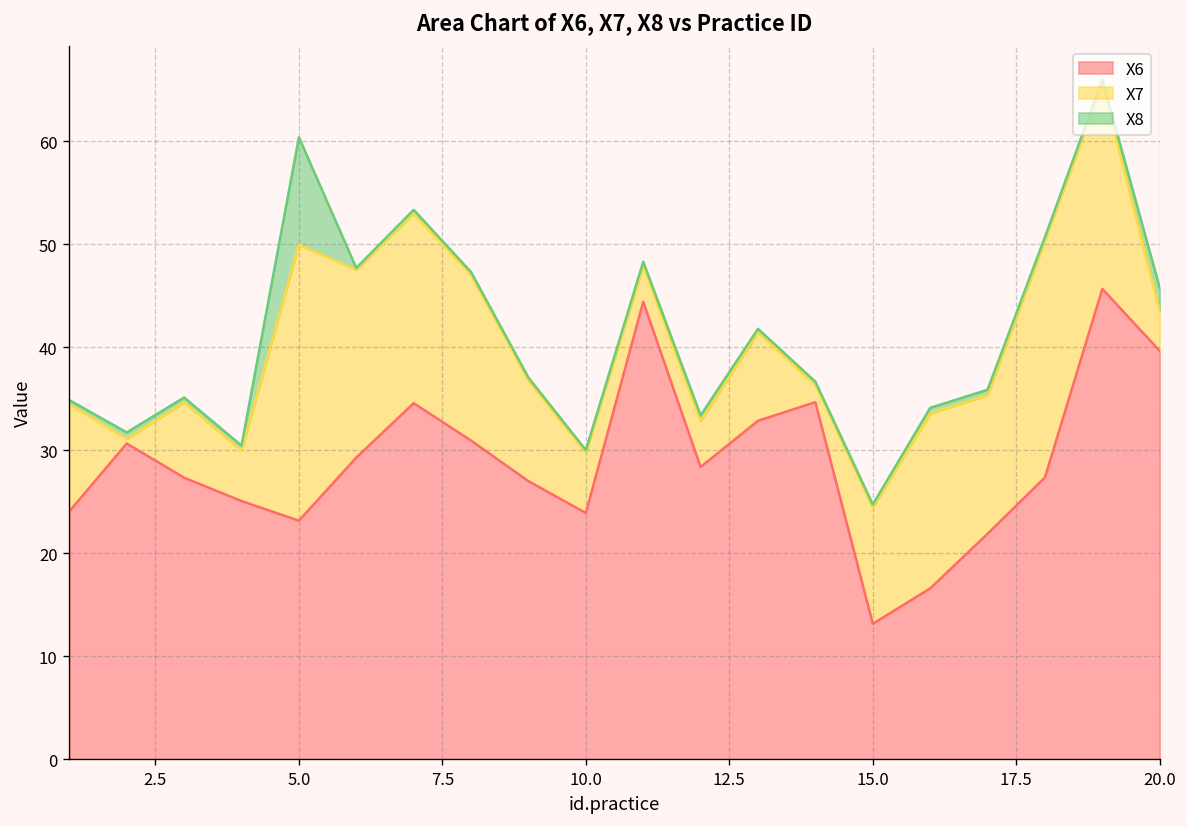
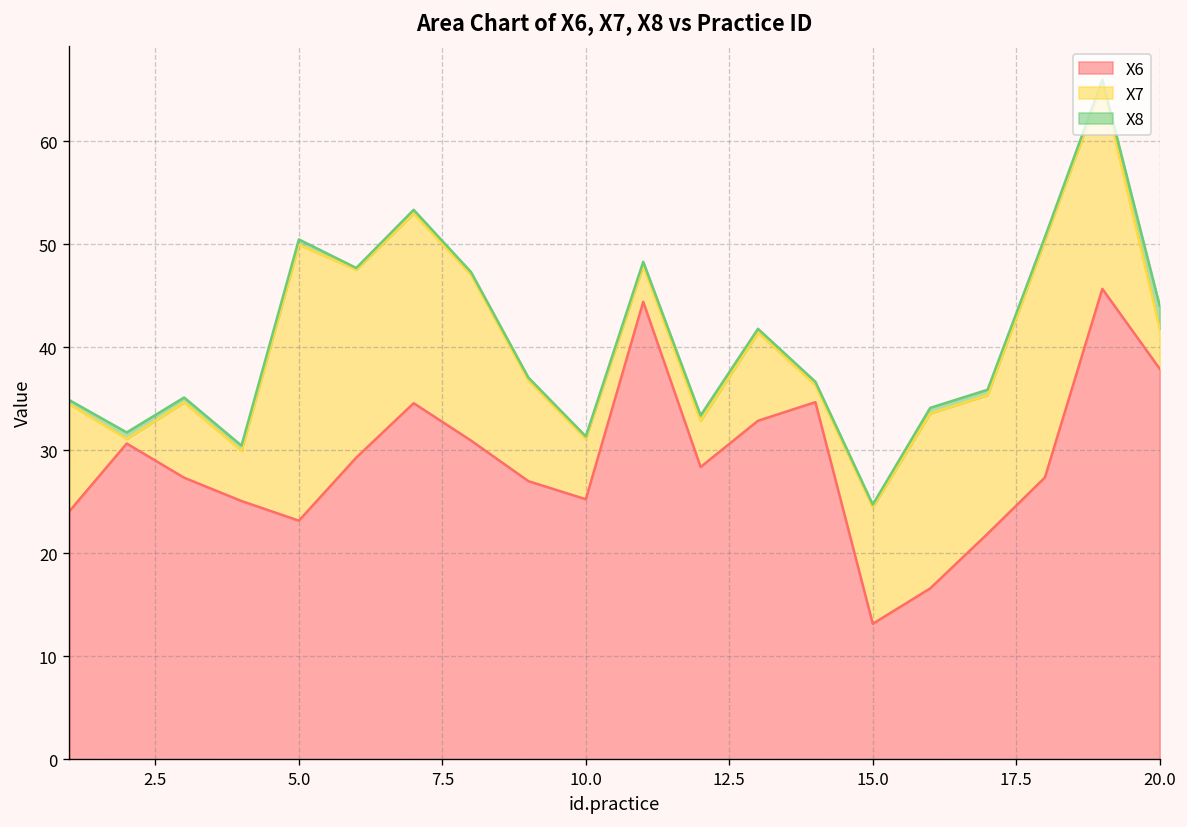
  {
    "X6": {
      "5.0": 23,
-     "10.0": 24,
+     "10.0": 25,
      "15.0": 13,
-     "20.0": 40
+     "20.0": 38
    },
    "X7": {
      "5.0": 27,
      "20.0": 4
    },
    "X8": {
-     "5.0": 10,
+     "5.0": 1,
      "20.0": 2
    }
  }
